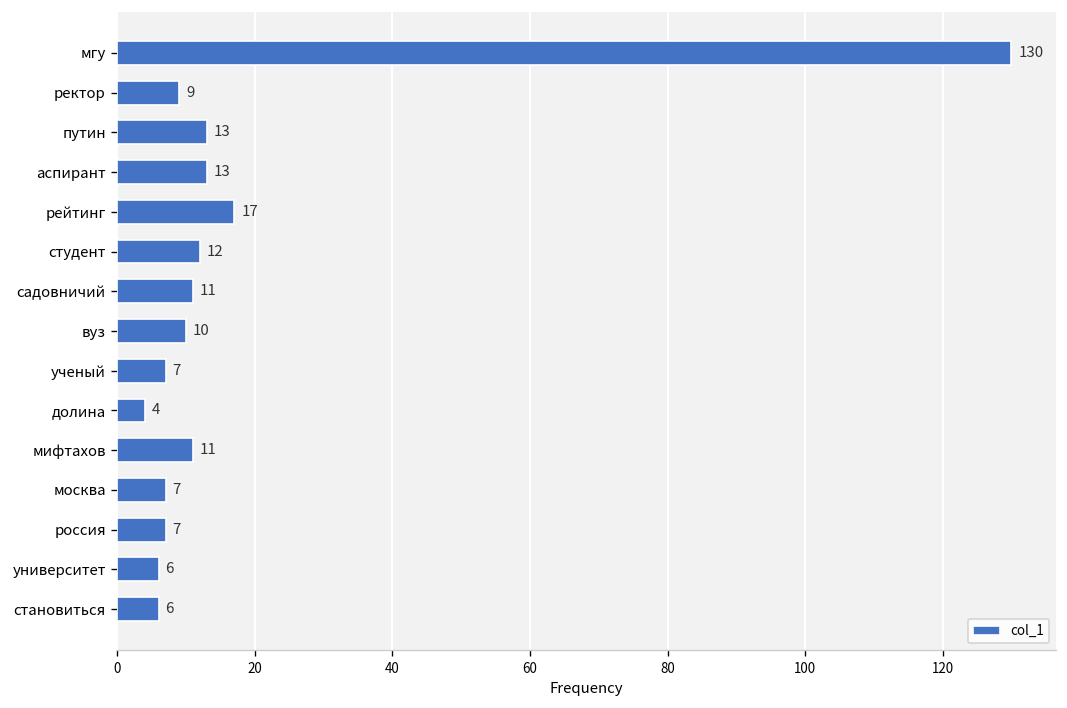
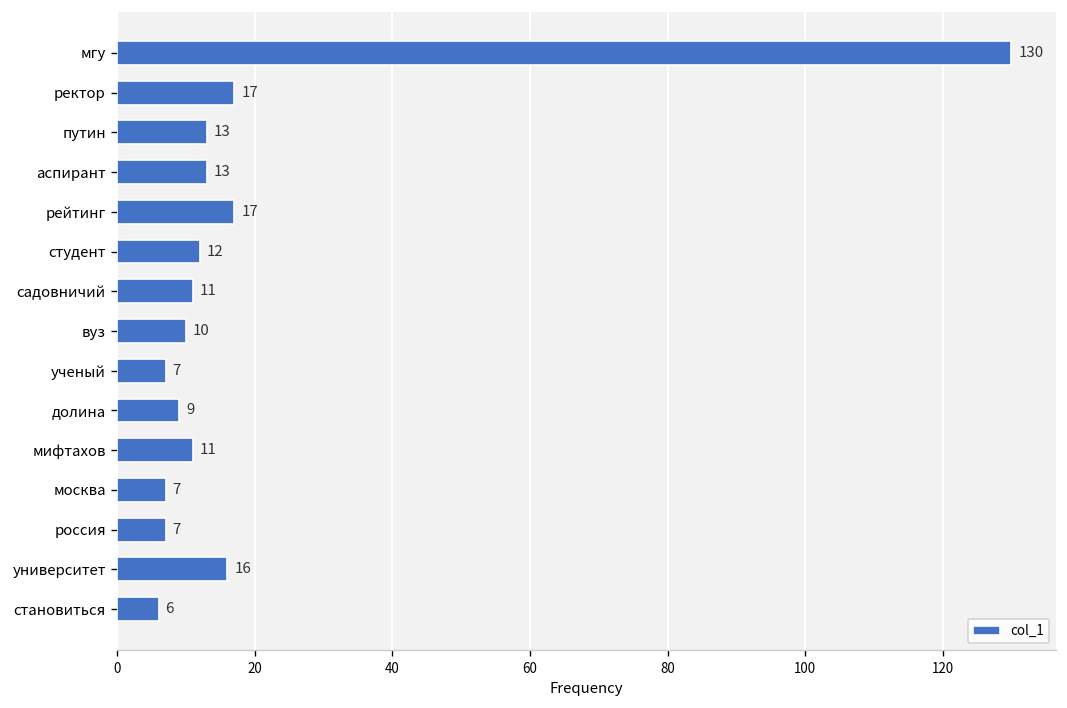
  {
    "мгу": 130,
-   "ректор": 9,
+   "ректор": 17,
    "путин": 13,
    "аспирант": 13,
    "рейтинг": 17,
    "студент": 12,
    "садовничий": 11,
    "вуз": 10,
    "ученый": 7,
-   "долина": 4,
+   "долина": 9,
    "мифтахов": 11,
    "москва": 7,
    "россия": 7,
-   "университет": 6,
+   "университет": 16,
    "становиться": 6
  }
